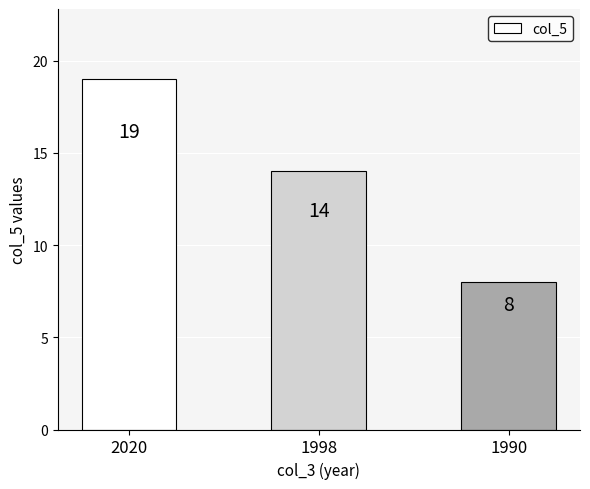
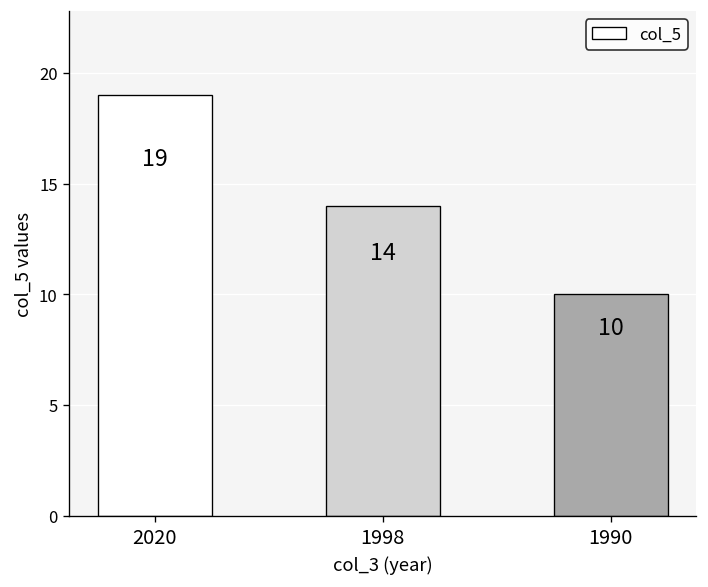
  {
    "2020": 19,
    "1998": 14,
-   "1990": 8
+   "1990": 10
  }
